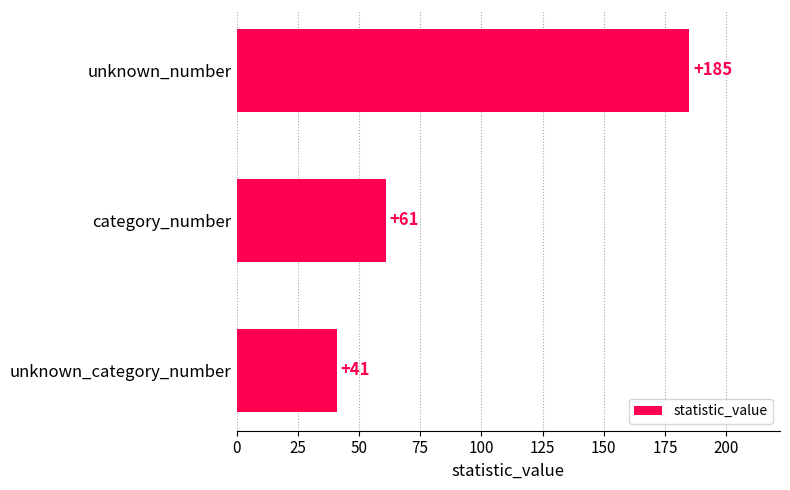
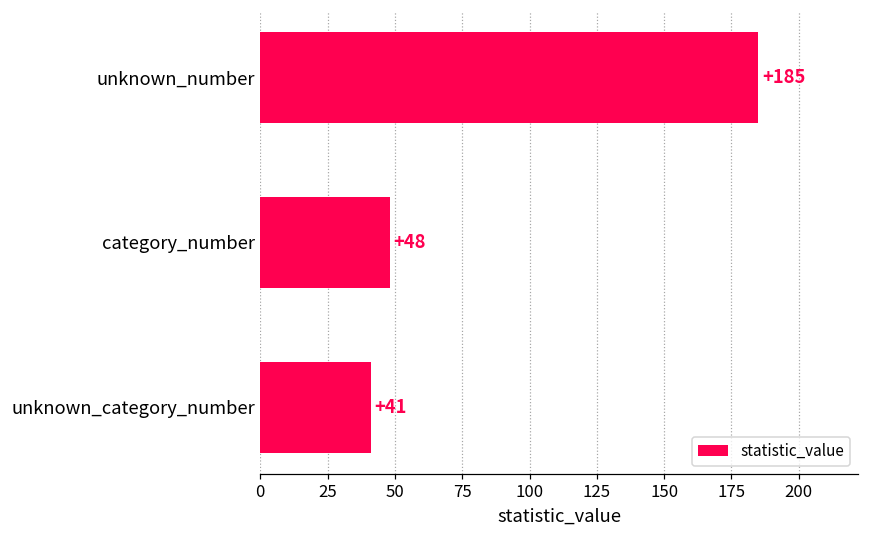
  {
    "unknown_number": "+185",
-   "category_number": "+61",
+   "category_number": "+48",
    "unknown_category_number": "+41"
  }
